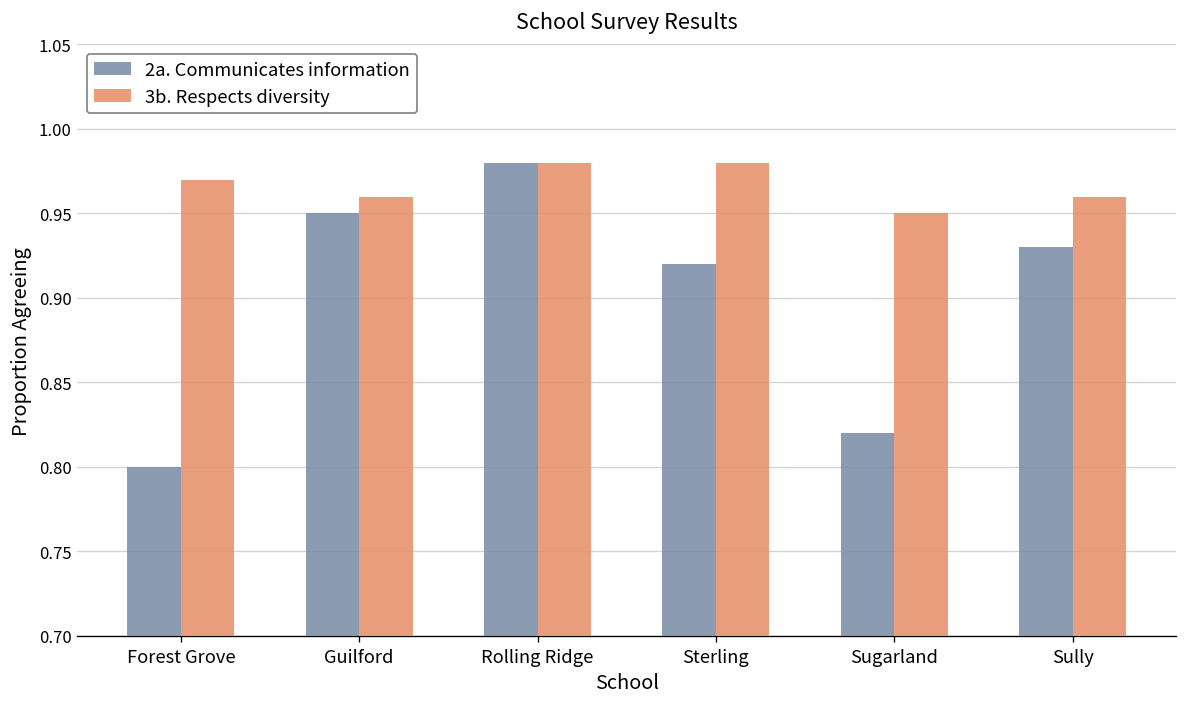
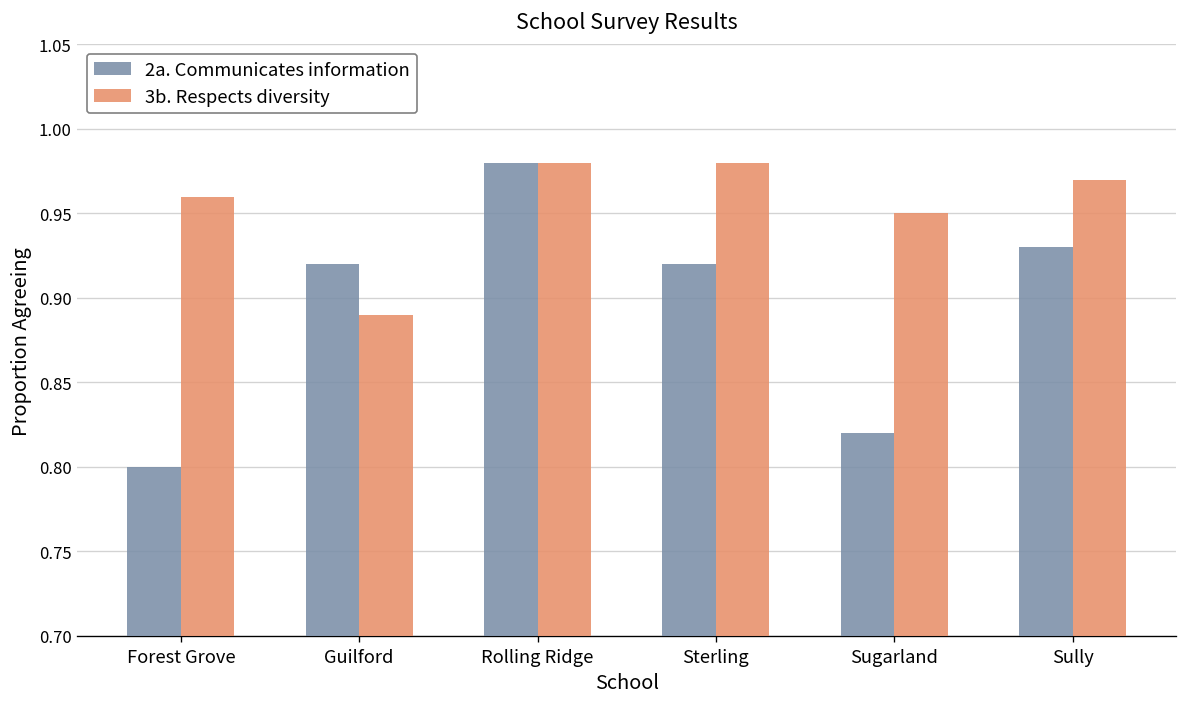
  {
    "2a. Communicates information": {
      "Forest Grove": 0.80,
-     "Guilford": 0.95,
+     "Guilford": 0.92,
      "Rolling Ridge": 0.98,
      "Sterling": 0.92,
      "Sugarland": 0.82,
      "Sully": 0.93
    },
    "3b. Respects diversity": {
-     "Forest Grove": 0.97,
-     "Guilford": 0.96,
+     "Forest Grove": 0.96,
+     "Guilford": 0.89,
      "Rolling Ridge": 0.98,
      "Sterling": 0.98,
      "Sugarland": 0.95,
-     "Sully": 0.96
+     "Sully": 0.97
    }
  }
